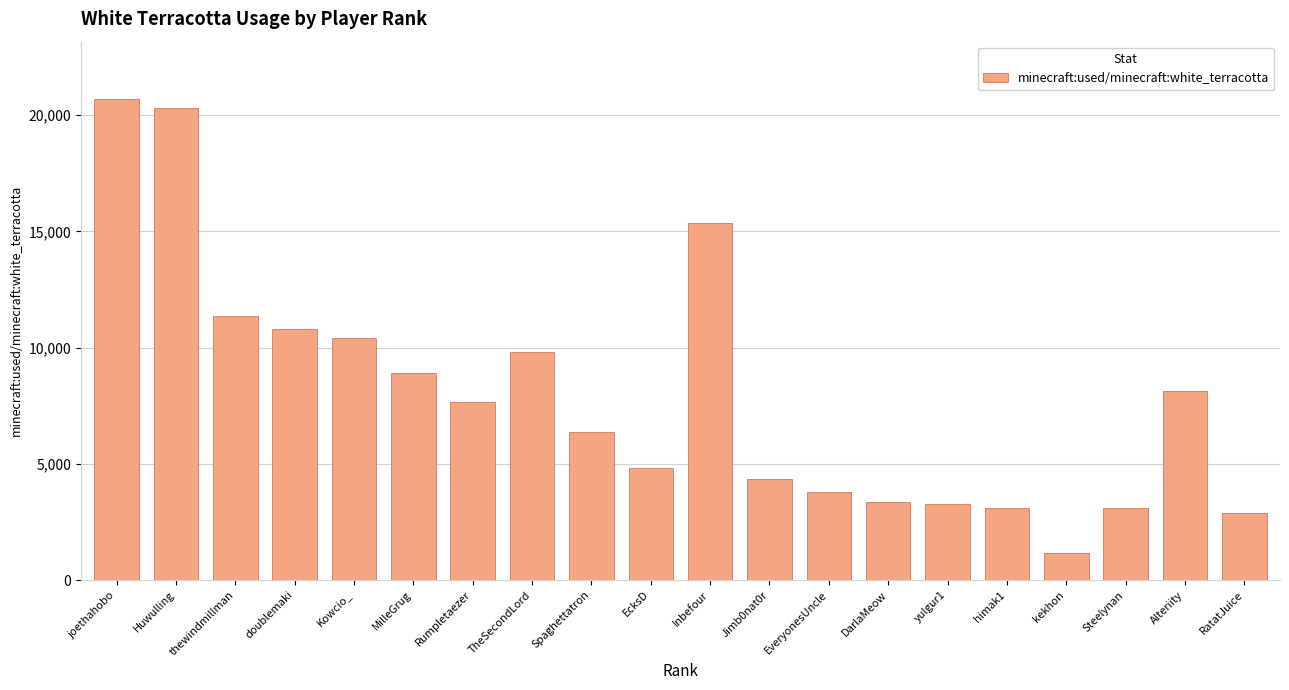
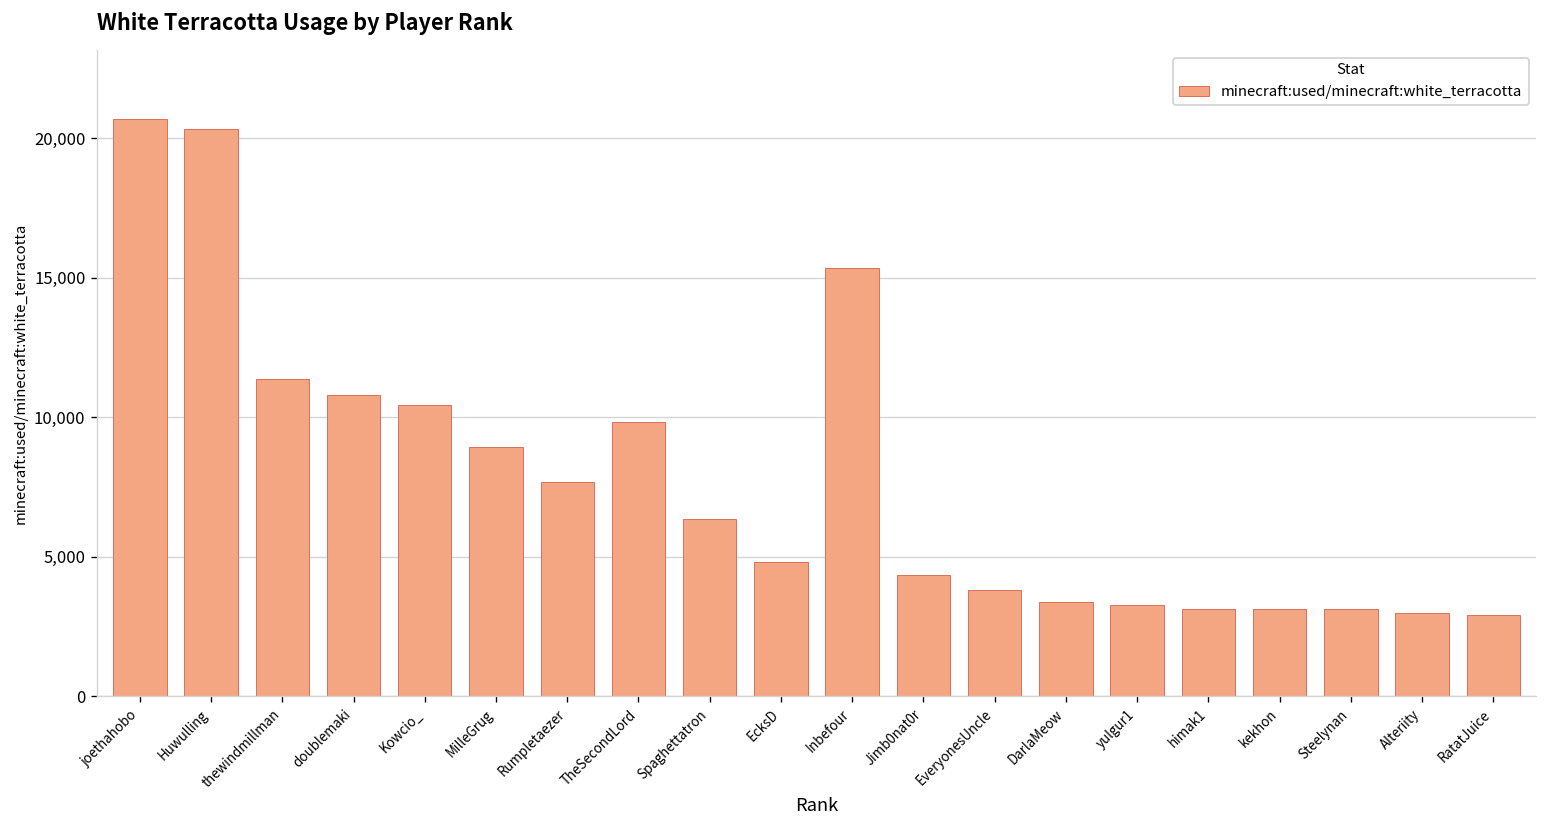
  {
    "joethahobo": "20,700",
    "Huwulling": "20,300",
    "thewindmillman": "11,400",
    "doublemaki": "10,800",
    "Kowcio_": "10,400",
    "MilleGrug": "8,900",
    "Rumpletaezer": "7,700",
    "TheSecondLord": "9,800",
    "Spaghettatron": "6,400",
    "EcksD": "4,800",
    "Inbefour": "15,400",
    "Jimb0nat0r": "4,300",
    "EveryonesUncle": "3,800",
    "DarlaMeow": "3,400",
    "yulgur1": "3,300",
    "himak1": "3,100",
-   "kekhon": "1,200",
+   "kekhon": "3,100",
    "Steelynan": "3,100",
-   "Alteriity": "8,200",
+   "Alteriity": "3,000",
    "RatatJuice": "2,900"
  }
